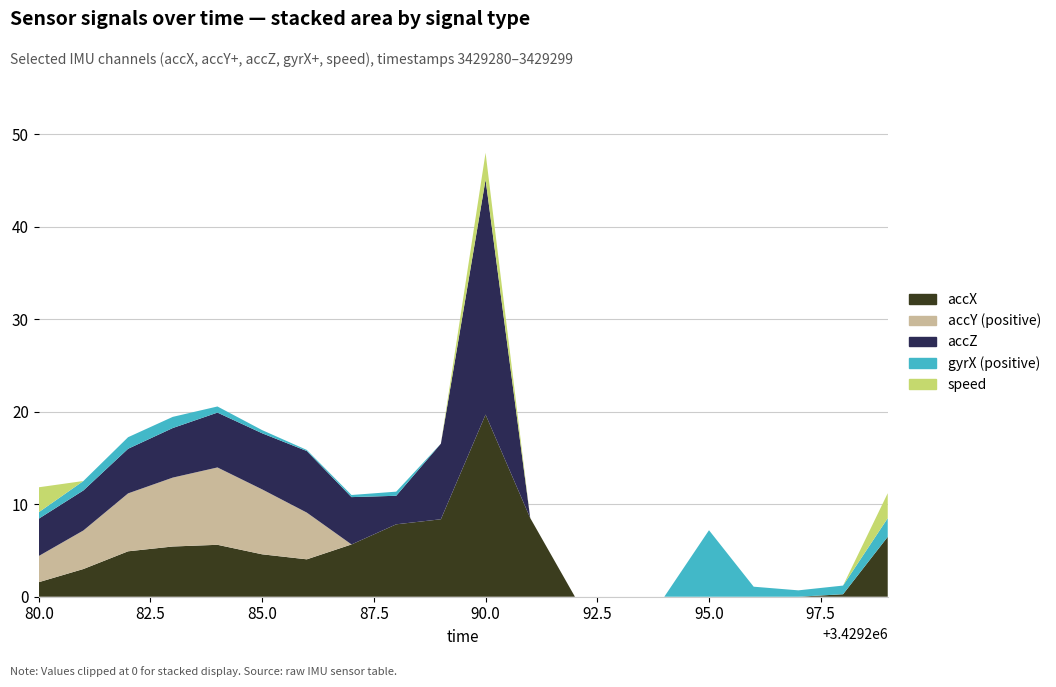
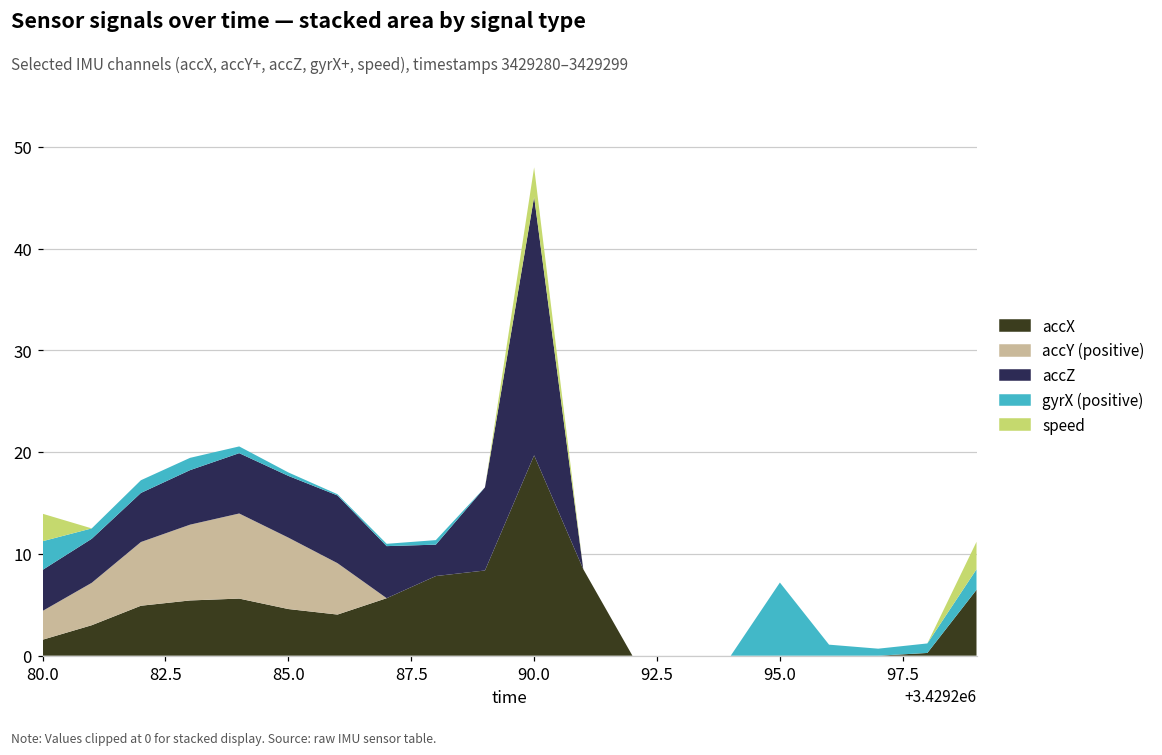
  {
    "gyrX (positive)": {
-     "80.0": 1
+     "80.0": 3
    }
  }
